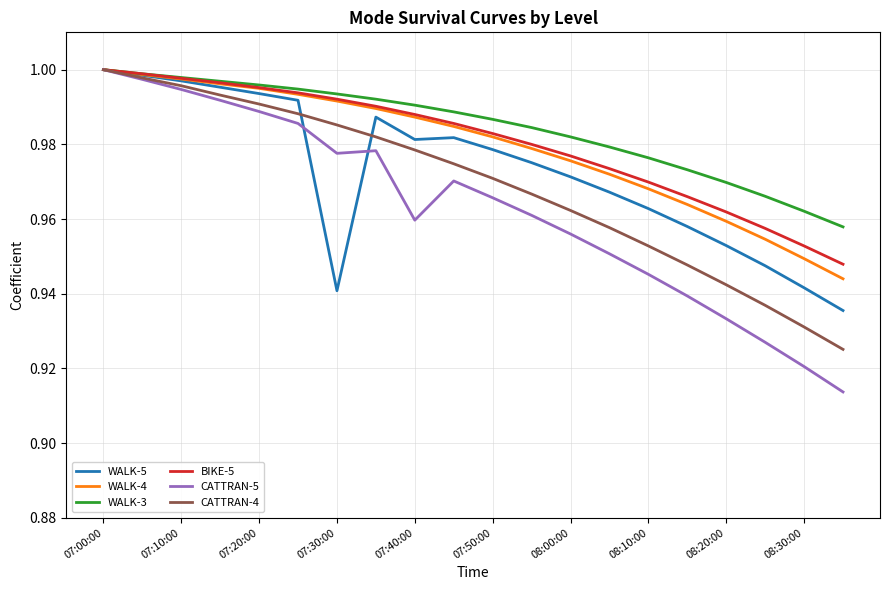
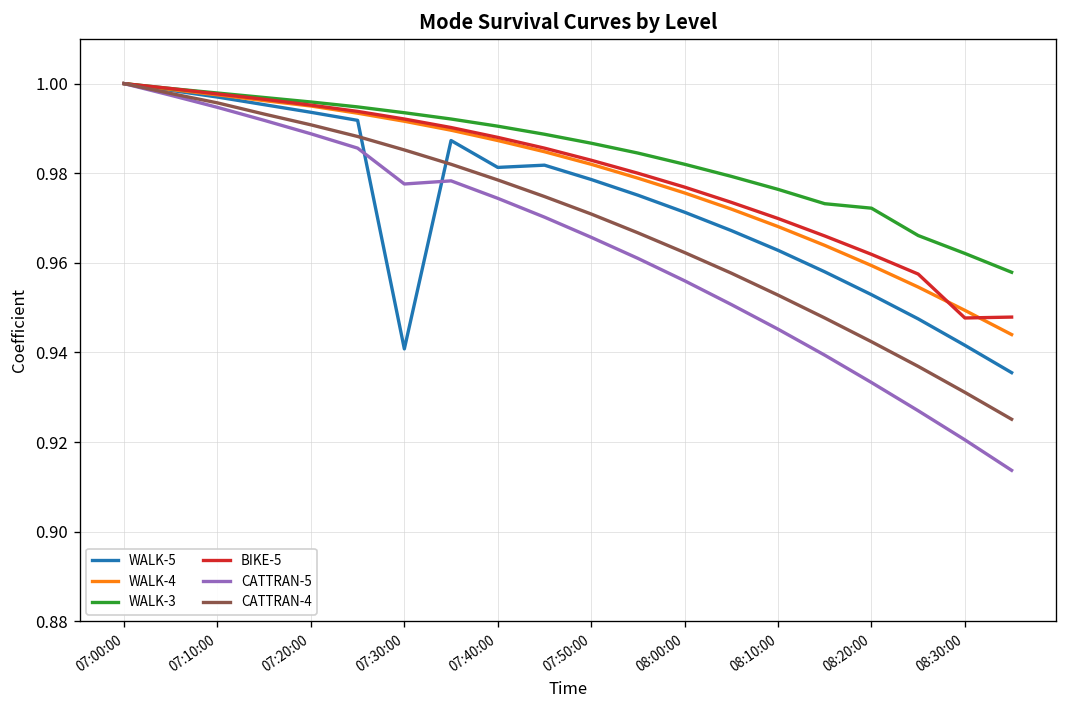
  {
    "WALK-5": {
      "07:20:00": 0.994,
      "07:30:00": 0.941,
      "07:40:00": 0.981,
      "07:50:00": 0.979,
      "08:00:00": 0.971,
      "08:10:00": 0.963,
      "08:20:00": 0.953,
      "08:30:00": 0.942
    },
    "WALK-4": {
      "07:40:00": 0.987,
      "07:50:00": 0.982,
      "08:00:00": 0.976,
      "08:10:00": 0.968,
      "08:20:00": 0.959,
      "08:30:00": 0.949
    },
    "WALK-3": {
      "07:20:00": 0.996,
      "07:30:00": 0.994,
      "07:40:00": 0.991,
      "07:50:00": 0.987,
      "08:00:00": 0.982,
      "08:10:00": 0.976,
-     "08:20:00": 0.970,
+     "08:20:00": 0.972,
      "08:30:00": 0.962
    },
    "BIKE-5": {
      "07:40:00": 0.988,
      "07:50:00": 0.983,
      "08:00:00": 0.977,
      "08:10:00": 0.970,
      "08:20:00": 0.962,
-     "08:30:00": 0.953
+     "08:30:00": 0.948
    },
    "CATTRAN-5": {
      "07:10:00": 0.995,
      "07:20:00": 0.989,
      "07:30:00": 0.978,
-     "07:40:00": 0.960,
+     "07:40:00": 0.974,
      "07:50:00": 0.966,
      "08:00:00": 0.956,
      "08:10:00": 0.945,
      "08:20:00": 0.933,
      "08:30:00": 0.921
    },
    "CATTRAN-4": {
      "07:10:00": 0.996,
      "07:20:00": 0.991,
      "07:30:00": 0.985,
      "07:40:00": 0.979,
      "07:50:00": 0.971,
      "08:00:00": 0.962,
      "08:10:00": 0.953,
      "08:20:00": 0.942,
      "08:30:00": 0.931
    }
  }
